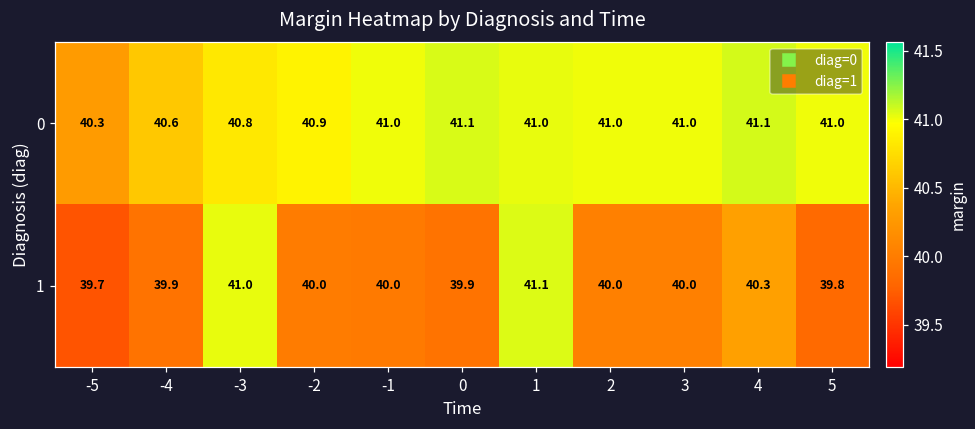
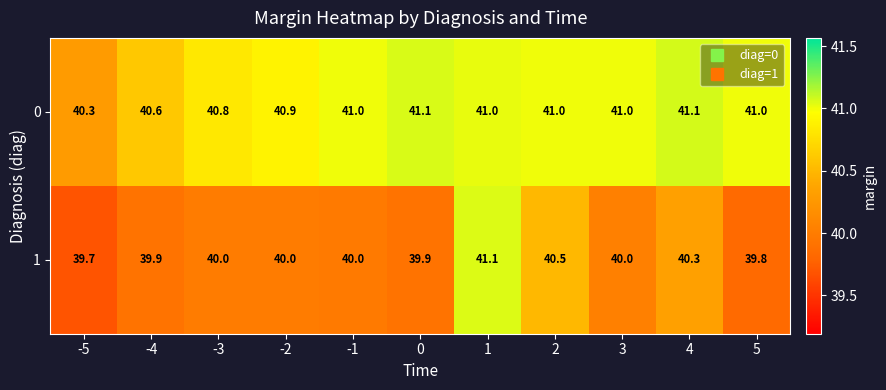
  {
    "0": {
      "-5": 40.3,
      "-4": 40.6,
      "-3": 40.8,
      "-2": 40.9,
      "-1": 41.0,
      "0": 41.1,
      "1": 41.0,
      "2": 41.0,
      "3": 41.0,
      "4": 41.1,
      "5": 41.0
    },
    "1": {
      "-5": 39.7,
      "-4": 39.9,
-     "-3": 41.0,
+     "-3": 40.0,
      "-2": 40.0,
      "-1": 40.0,
      "0": 39.9,
      "1": 41.1,
-     "2": 40.0,
+     "2": 40.5,
      "3": 40.0,
      "4": 40.3,
      "5": 39.8
    }
  }
